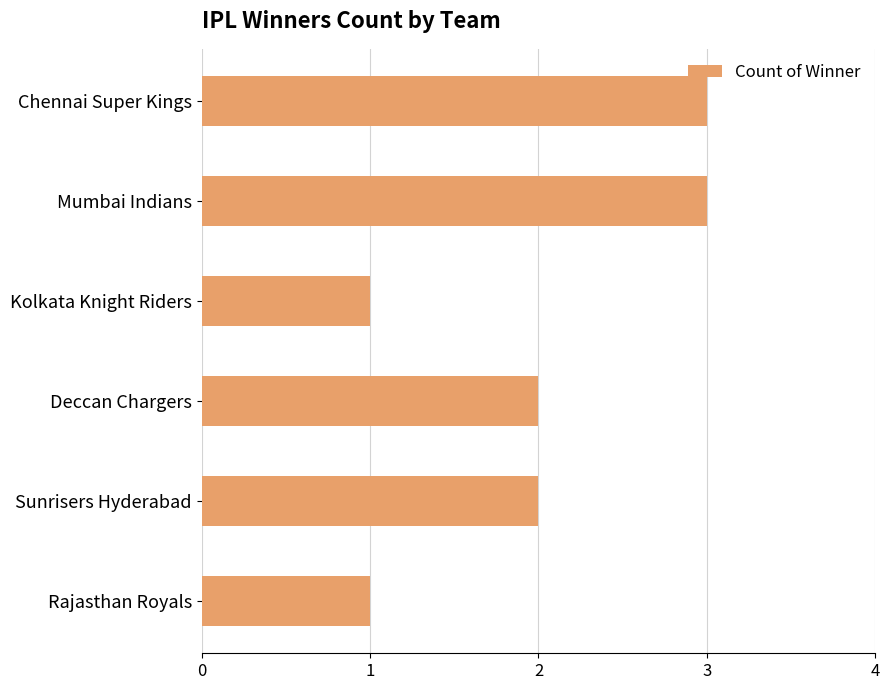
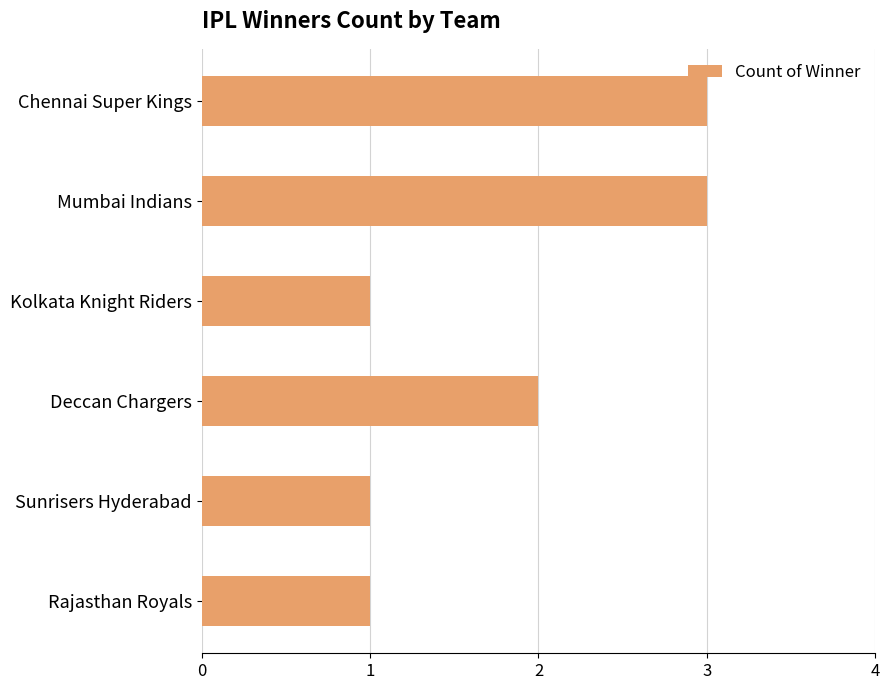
  {
    "Chennai Super Kings": 3,
    "Mumbai Indians": 3,
    "Kolkata Knight Riders": 1,
    "Deccan Chargers": 2,
-   "Sunrisers Hyderabad": 2,
+   "Sunrisers Hyderabad": 1,
    "Rajasthan Royals": 1
  }
